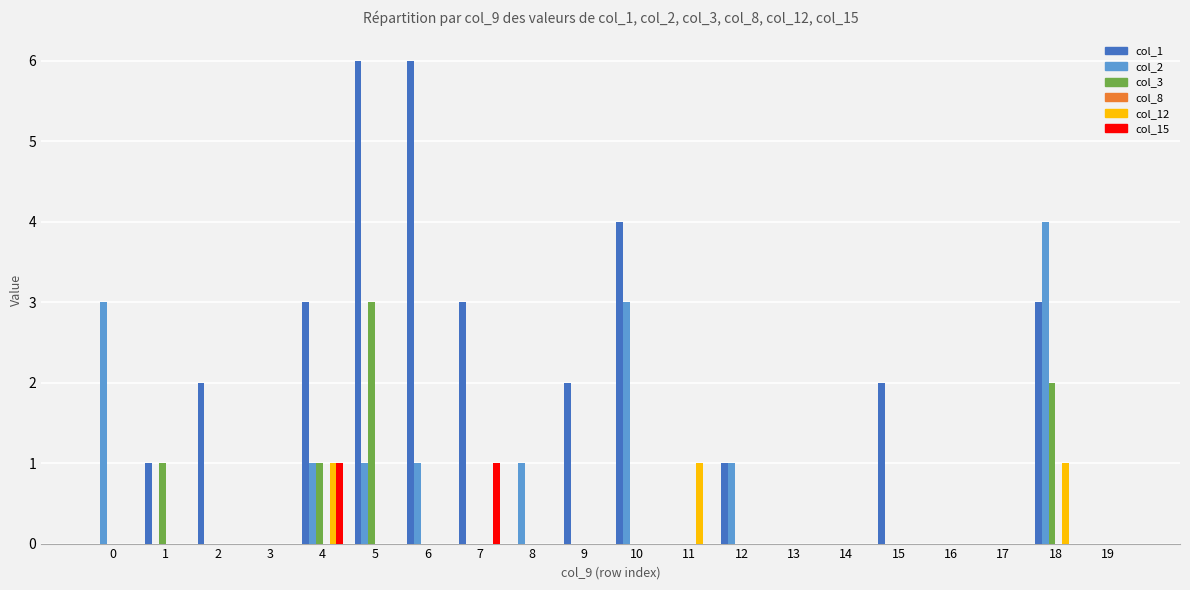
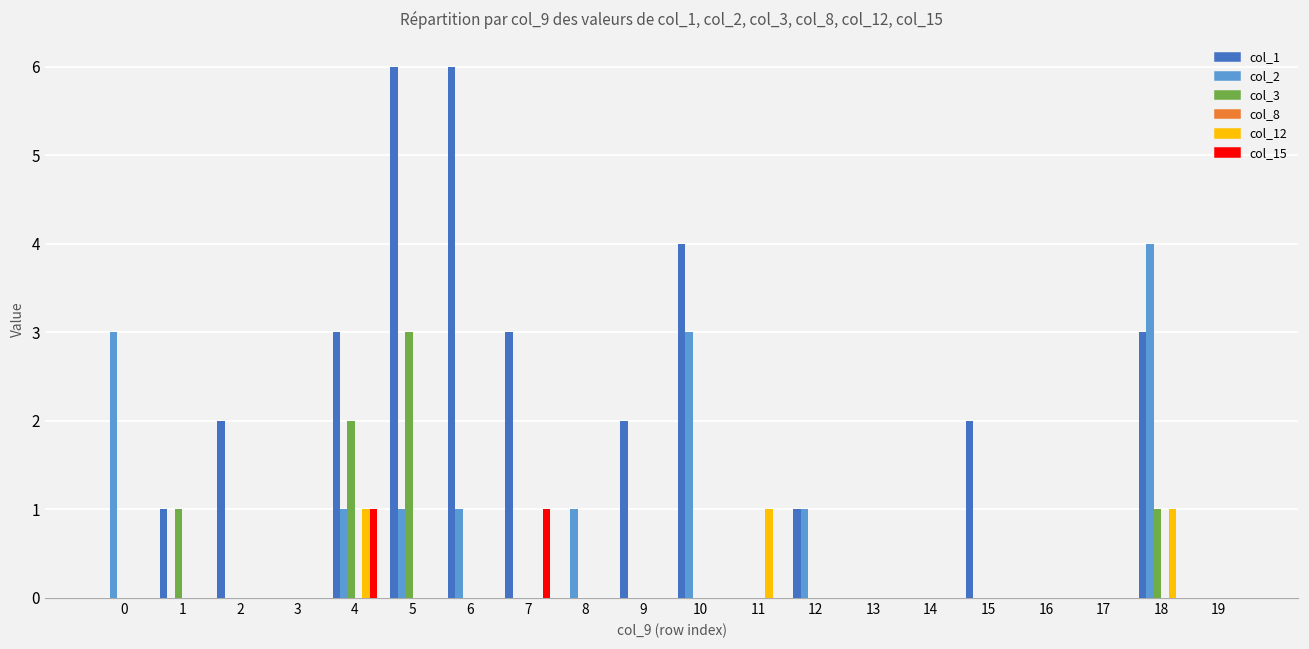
  {
    "col_3": {
      "0": 0,
      "1": 1,
      "2": 0,
      "3": 0,
-     "4": 1,
+     "4": 2,
      "5": 3,
      "6": 0,
      "7": 0,
      "8": 0,
      "9": 0,
      "10": 0,
      "11": 0,
      "12": 0,
      "13": 0,
      "14": 0,
      "15": 0,
      "16": 0,
      "17": 0,
-     "18": 2,
+     "18": 1,
      "19": 0
    },
    "col_8": {
      "0": 0,
      "1": 0,
      "2": 0,
      "3": 0,
      "4": 0,
      "5": 0,
      "6": 0,
      "7": 0,
      "8": 0,
      "9": 0,
      "10": 0,
      "11": 0,
      "12": 0,
      "13": 0,
      "14": 0,
      "15": 0,
      "16": 0,
      "17": 0,
      "18": 0,
      "19": 0
    },
    "col_12": {
      "0": 0,
      "1": 0,
      "2": 0,
      "3": 0,
      "4": 1,
      "5": 0,
      "6": 0,
      "7": 0,
      "8": 0,
      "9": 0,
      "10": 0,
      "11": 1,
      "12": 0,
      "13": 0,
      "14": 0,
      "15": 0,
      "16": 0,
      "17": 0,
      "18": 1,
      "19": 0
    },
    "col_15": {
      "0": 0,
      "1": 0,
      "2": 0,
      "3": 0,
      "4": 1,
      "5": 0,
      "6": 0,
      "7": 1,
      "8": 0,
      "9": 0,
      "10": 0,
      "11": 0,
      "12": 0,
      "13": 0,
      "14": 0,
      "15": 0,
      "16": 0,
      "17": 0,
      "18": 0,
      "19": 0
    }
  }
